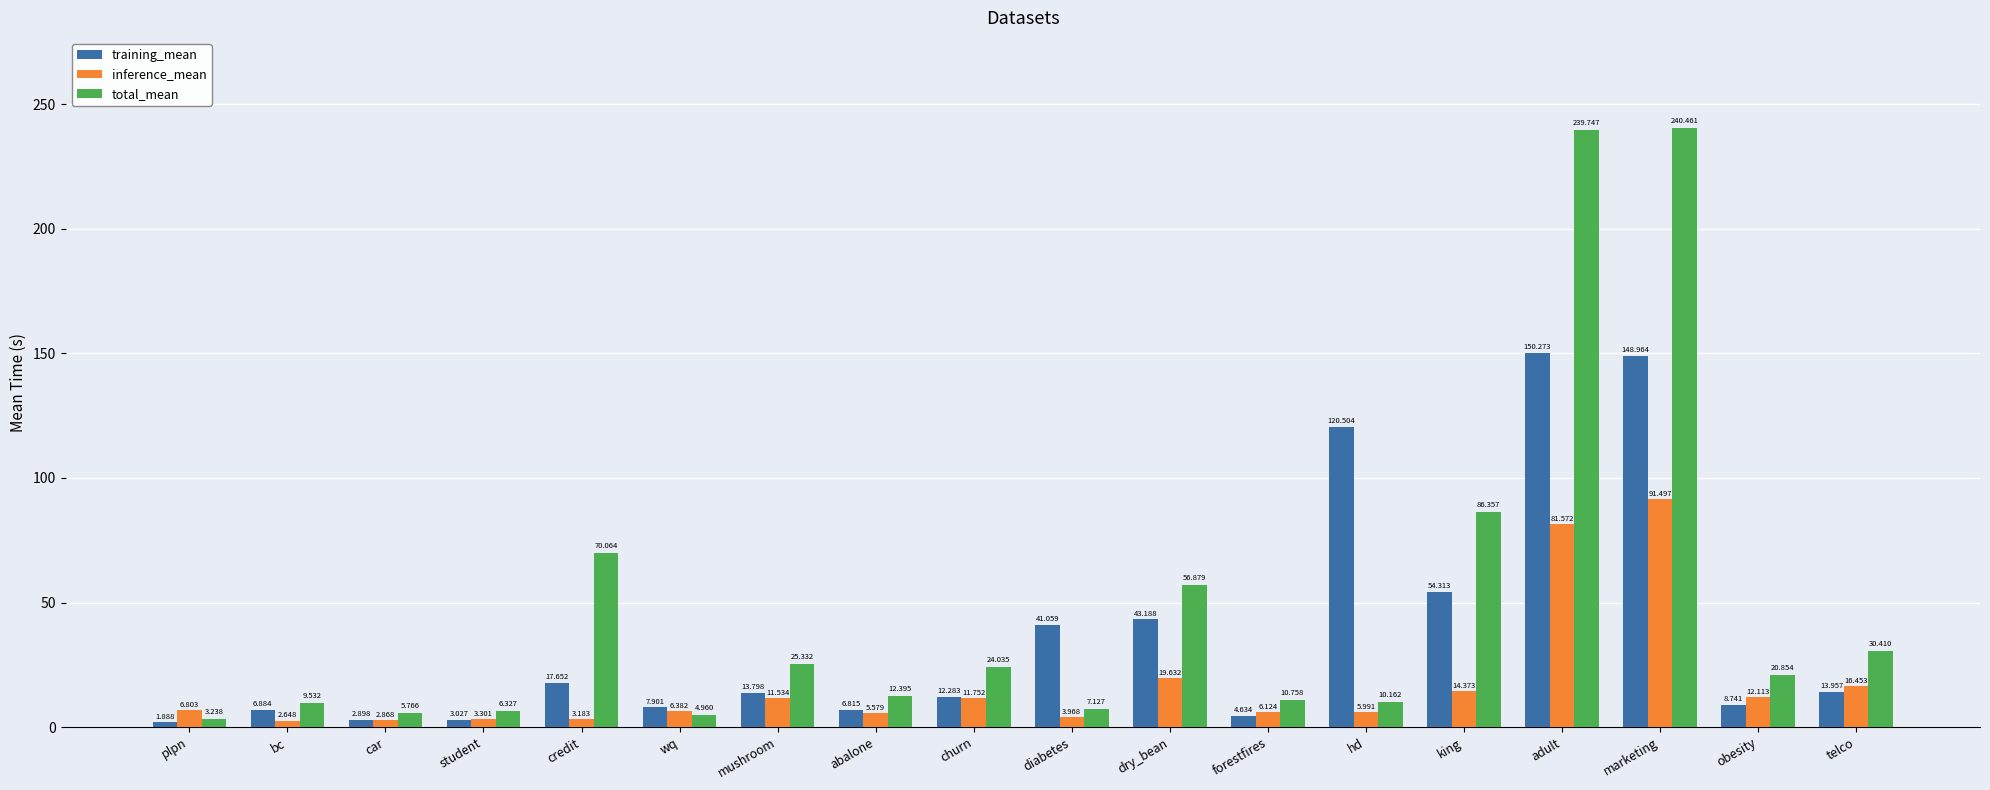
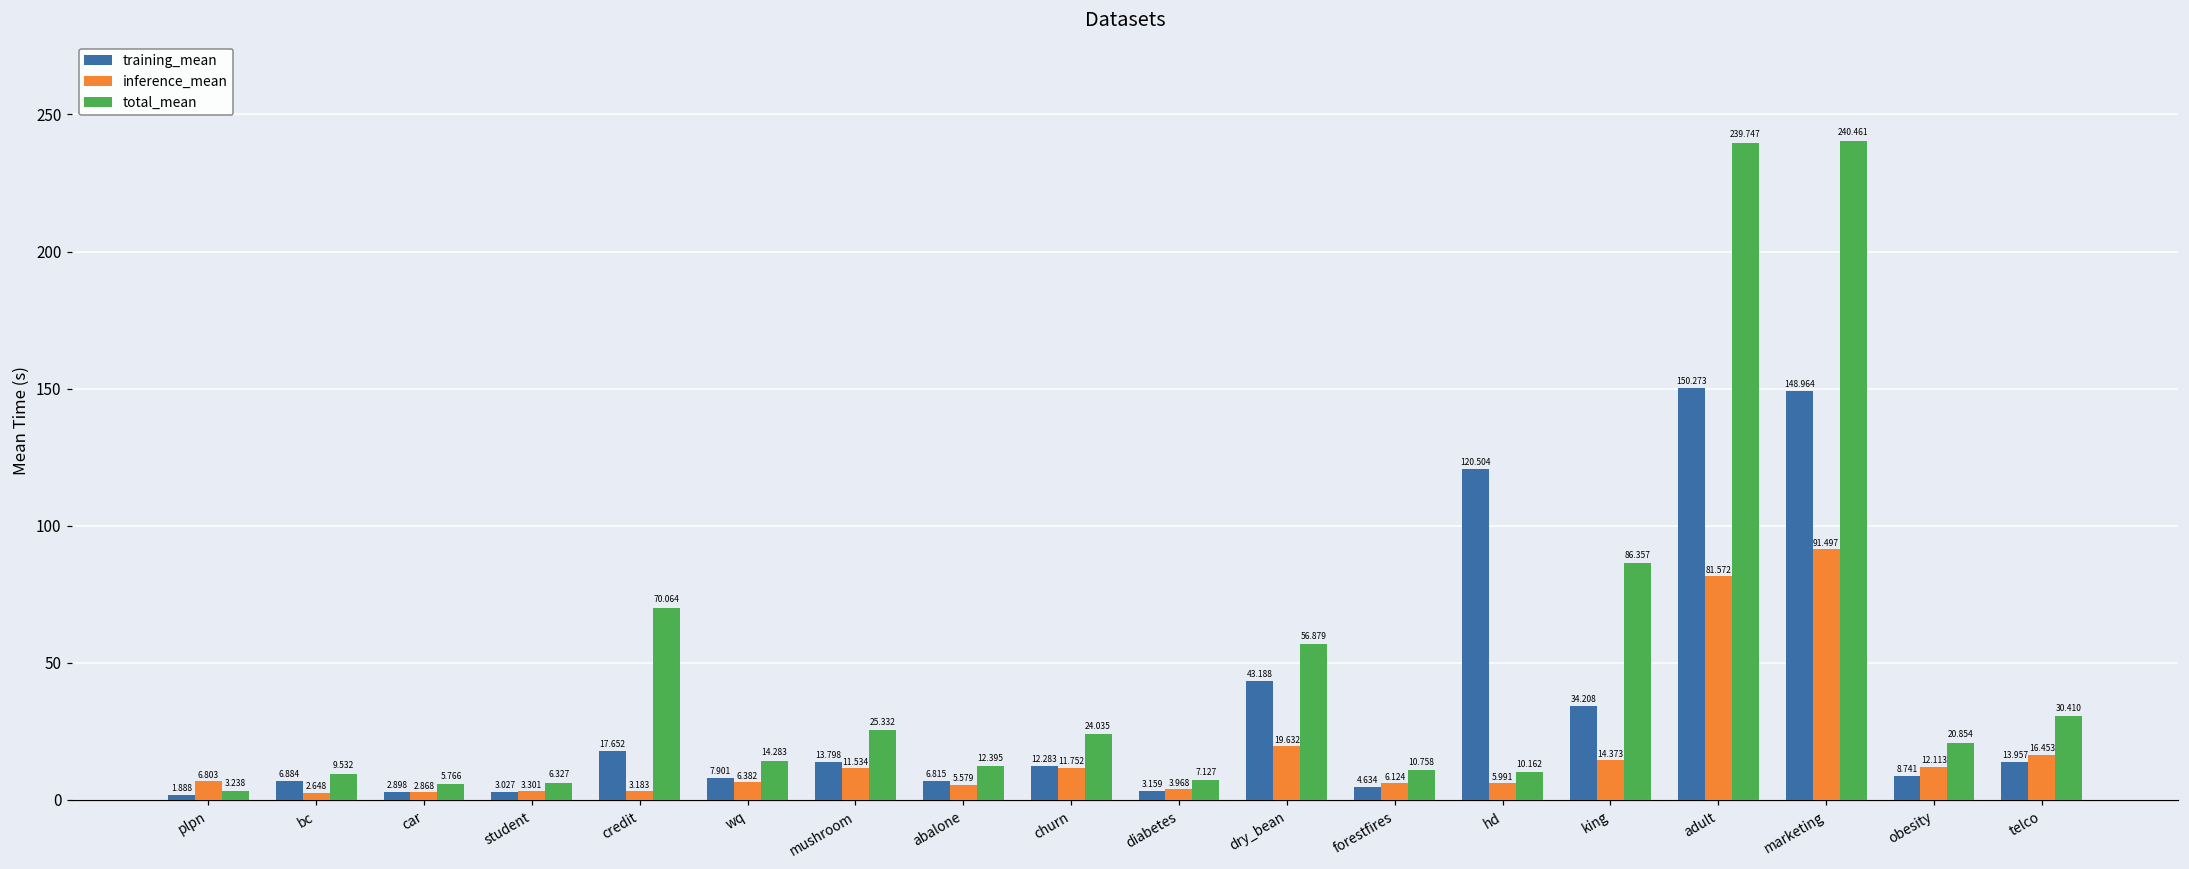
  {
    "training_mean": {
      "plpn": 1.888,
      "bc": 6.884,
      "car": 2.898,
      "student": 3.027,
      "credit": 17.652,
      "wq": 7.901,
      "mushroom": 13.798,
      "abalone": 6.815,
      "churn": 12.283,
-     "diabetes": 41.059,
+     "diabetes": 3.159,
      "dry_bean": 43.188,
      "forestfires": 4.634,
      "hd": 120.504,
-     "king": 54.313,
+     "king": 34.208,
      "adult": 150.273,
      "marketing": 148.964,
      "obesity": 8.741,
      "telco": 13.957
    },
    "inference_mean": {
      "plpn": 6.803,
      "bc": 2.648,
      "car": 2.868,
      "student": 3.301,
      "credit": 3.183,
      "wq": 6.382,
      "mushroom": 11.534,
      "abalone": 5.579,
      "churn": 11.752,
      "diabetes": 3.968,
      "dry_bean": 19.632,
      "forestfires": 6.124,
      "hd": 5.991,
      "king": 14.373,
      "adult": 81.572,
      "marketing": 91.497,
      "obesity": 12.113,
      "telco": 16.453
    },
    "total_mean": {
      "plpn": 3.238,
      "bc": 9.532,
      "car": 5.766,
      "student": 6.327,
      "credit": 70.064,
-     "wq": 4.960,
+     "wq": 14.283,
      "mushroom": 25.332,
      "abalone": 12.395,
      "churn": 24.035,
      "diabetes": 7.127,
      "dry_bean": 56.879,
      "forestfires": 10.758,
      "hd": 10.162,
      "king": 86.357,
      "adult": 239.747,
      "marketing": 240.461,
      "obesity": 20.854,
      "telco": 30.410
    }
  }
